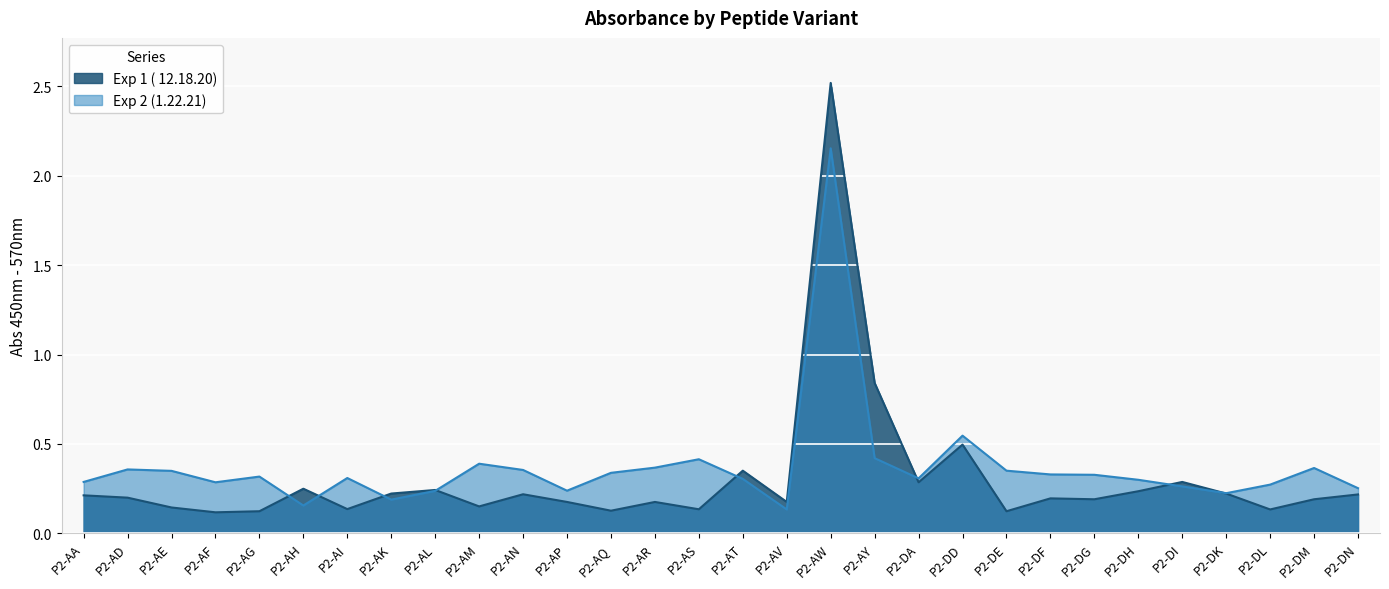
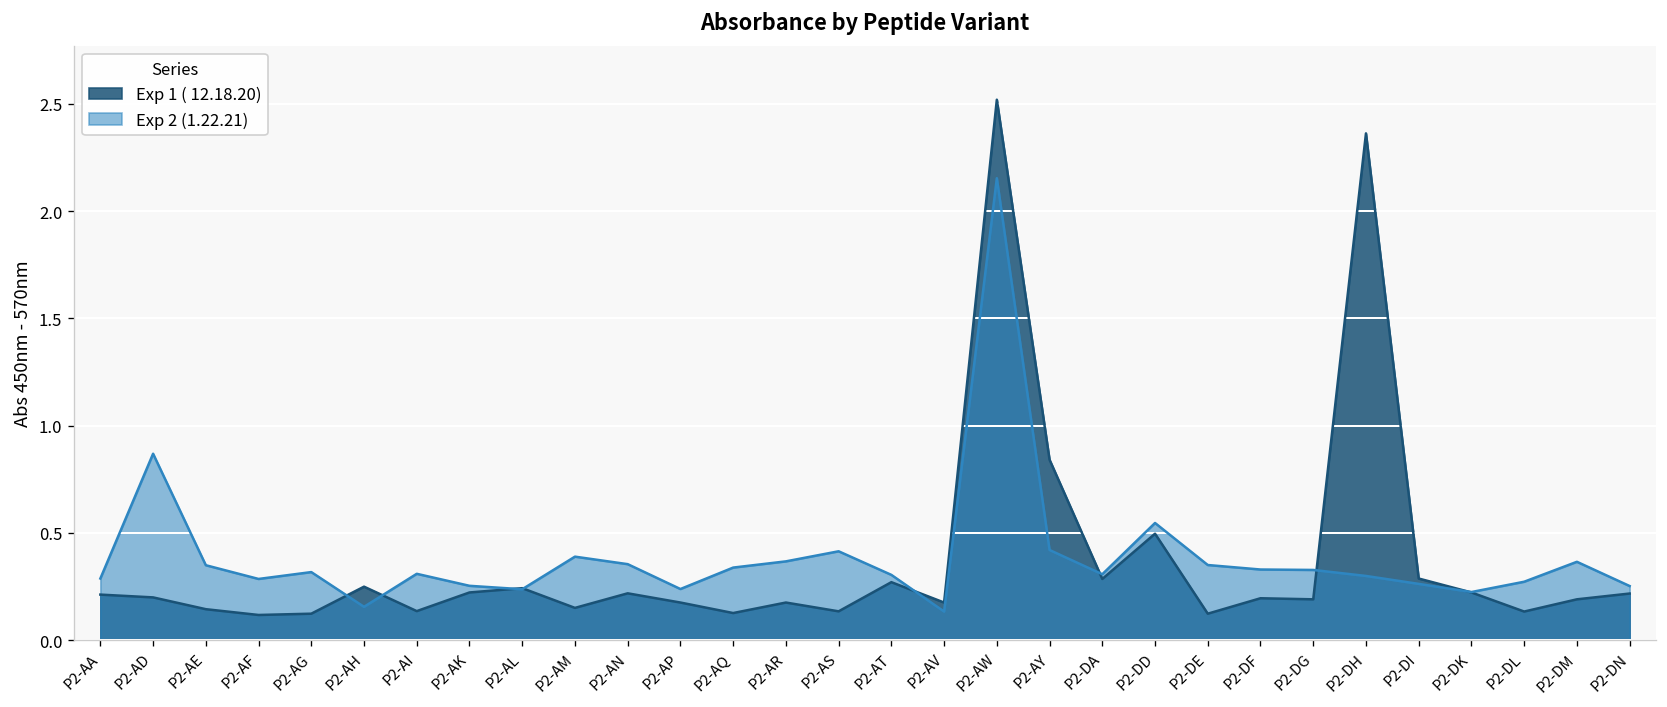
  {
    "Exp 1 ( 12.18.20)": {
      "P2-AA": 0.21,
      "P2-AD": 0.20,
      "P2-AE": 0.14,
      "P2-AF": 0.12,
      "P2-AG": 0.12,
      "P2-AH": 0.25,
      "P2-AI": 0.14,
      "P2-AK": 0.22,
      "P2-AM": 0.15,
      "P2-AN": 0.22,
      "P2-AP": 0.18,
      "P2-AQ": 0.13,
      "P2-AR": 0.18,
      "P2-AS": 0.13,
-     "P2-AT": 0.35,
+     "P2-AT": 0.27,
      "P2-AV": 0.18,
      "P2-AW": 2.52,
      "P2-AY": 0.84,
      "P2-DA": 0.29,
      "P2-DD": 0.50,
      "P2-DE": 0.12,
      "P2-DF": 0.20,
      "P2-DG": 0.19,
-     "P2-DH": 0.24,
+     "P2-DH": 2.36,
      "P2-DI": 0.29,
      "P2-DL": 0.13,
      "P2-DM": 0.19,
      "P2-DN": 0.22
    },
    "Exp 2 (1.22.21)": {
      "P2-AA": 0.29,
-     "P2-AD": 0.36,
+     "P2-AD": 0.87,
      "P2-AE": 0.35,
      "P2-AF": 0.29,
      "P2-AG": 0.32,
      "P2-AH": 0.16,
      "P2-AI": 0.31,
-     "P2-AK": 0.19,
+     "P2-AK": 0.25,
      "P2-AM": 0.39,
      "P2-AN": 0.35,
      "P2-AP": 0.24,
      "P2-AQ": 0.34,
      "P2-AR": 0.37,
      "P2-AS": 0.41,
      "P2-AT": 0.30,
      "P2-AV": 0.13,
      "P2-AW": 2.15,
      "P2-AY": 0.42,
      "P2-DA": 0.31,
      "P2-DD": 0.55,
      "P2-DE": 0.35,
      "P2-DF": 0.33,
      "P2-DG": 0.33,
      "P2-DH": 0.30,
      "P2-DI": 0.26,
      "P2-DL": 0.27,
      "P2-DM": 0.37,
      "P2-DN": 0.25
    }
  }
